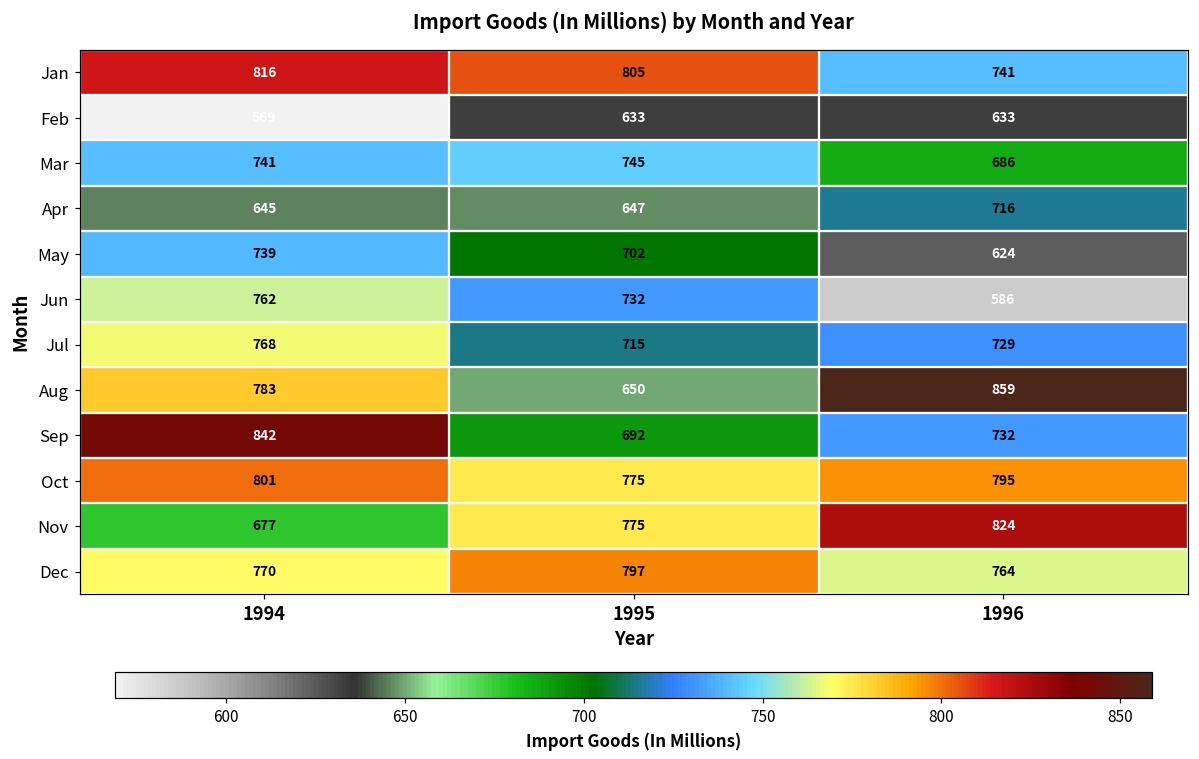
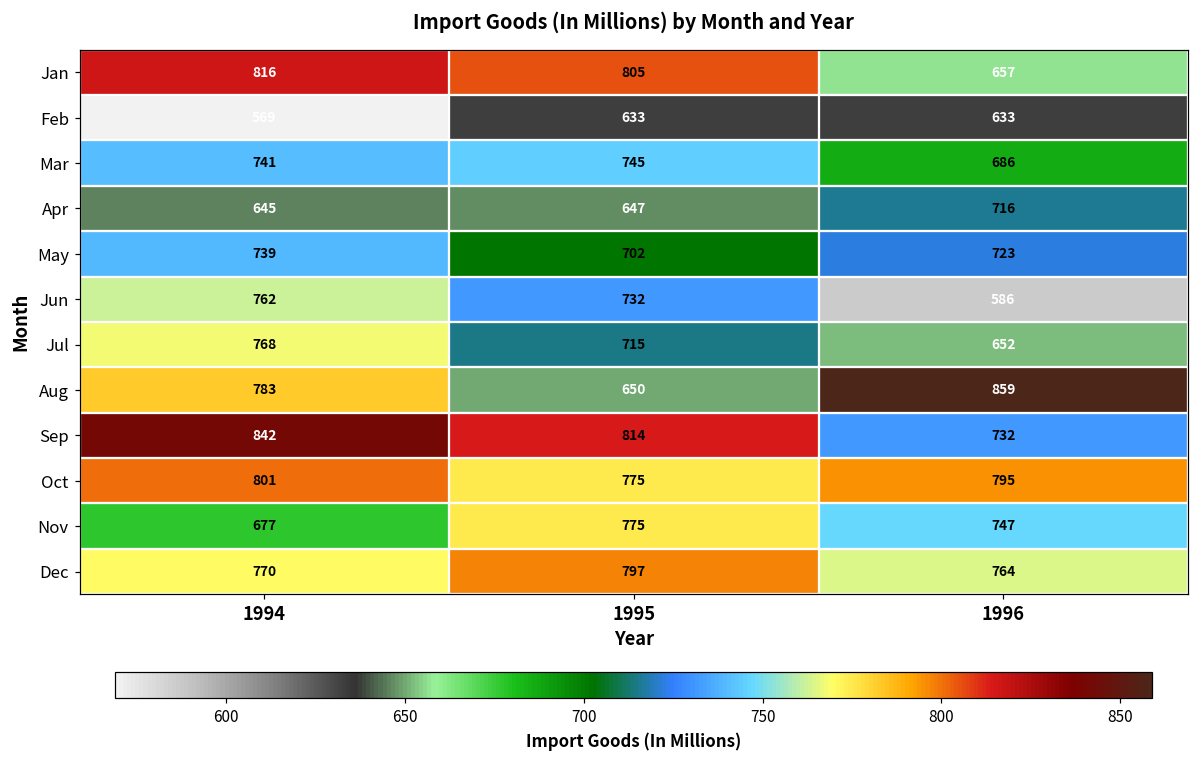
  {
    "Jan": {
      "1994": 816,
      "1995": 805,
-     "1996": 741
+     "1996": 657
    },
    "Feb": {
      "1995": 633,
      "1996": 633
    },
    "Mar": {
      "1994": 741,
      "1995": 745,
      "1996": 686
    },
    "Apr": {
      "1994": 645,
      "1995": 647,
      "1996": 716
    },
    "May": {
      "1994": 739,
      "1995": 702,
-     "1996": 624
+     "1996": 723
    },
    "Jun": {
      "1994": 762,
      "1995": 732,
      "1996": 586
    },
    "Jul": {
      "1994": 768,
      "1995": 715,
-     "1996": 729
+     "1996": 652
    },
    "Aug": {
      "1994": 783,
      "1995": 650,
      "1996": 859
    },
    "Sep": {
      "1994": 842,
-     "1995": 692,
+     "1995": 814,
      "1996": 732
    },
    "Oct": {
      "1994": 801,
      "1995": 775,
      "1996": 795
    },
    "Nov": {
      "1994": 677,
      "1995": 775,
-     "1996": 824
+     "1996": 747
    },
    "Dec": {
      "1994": 770,
      "1995": 797,
      "1996": 764
    }
  }
